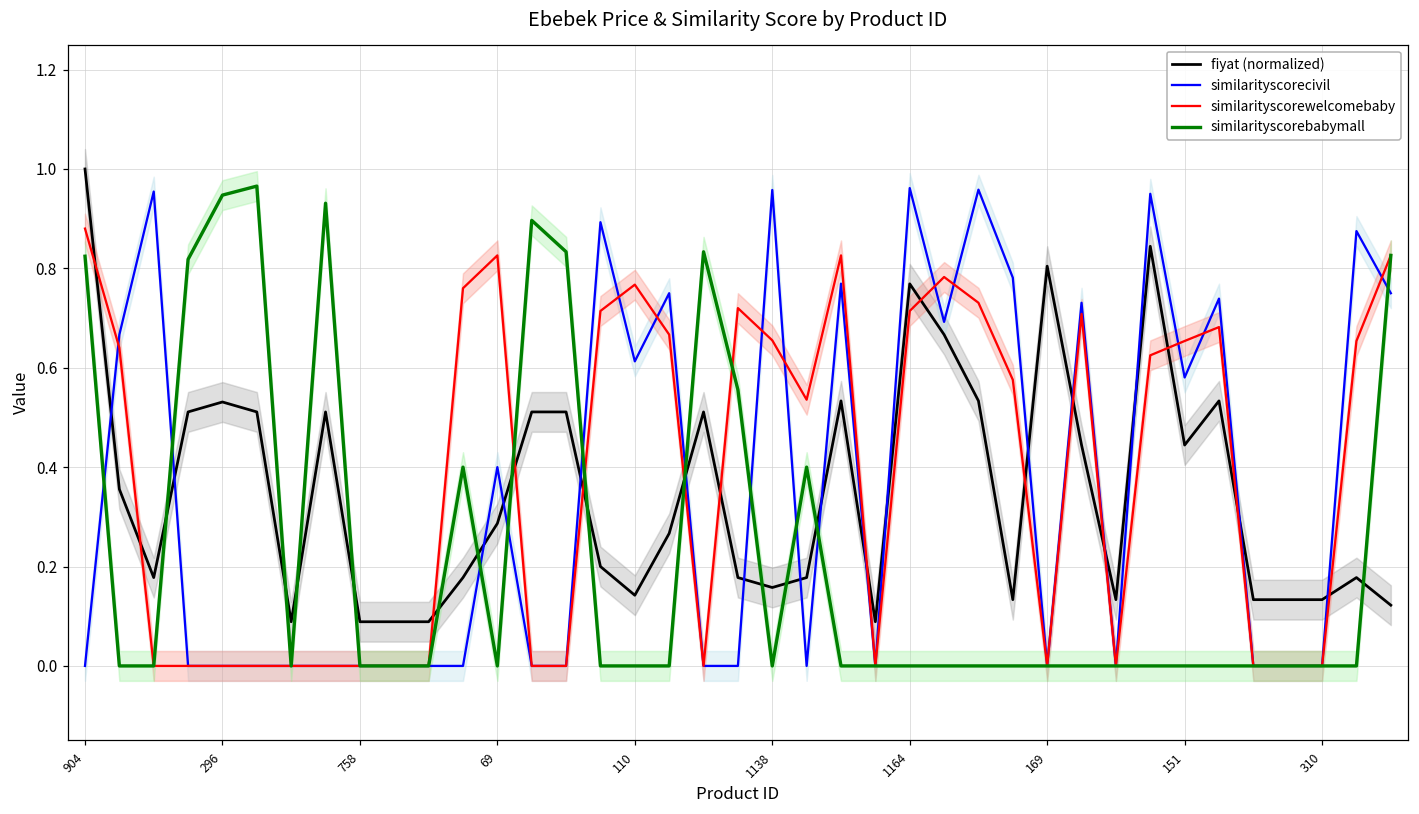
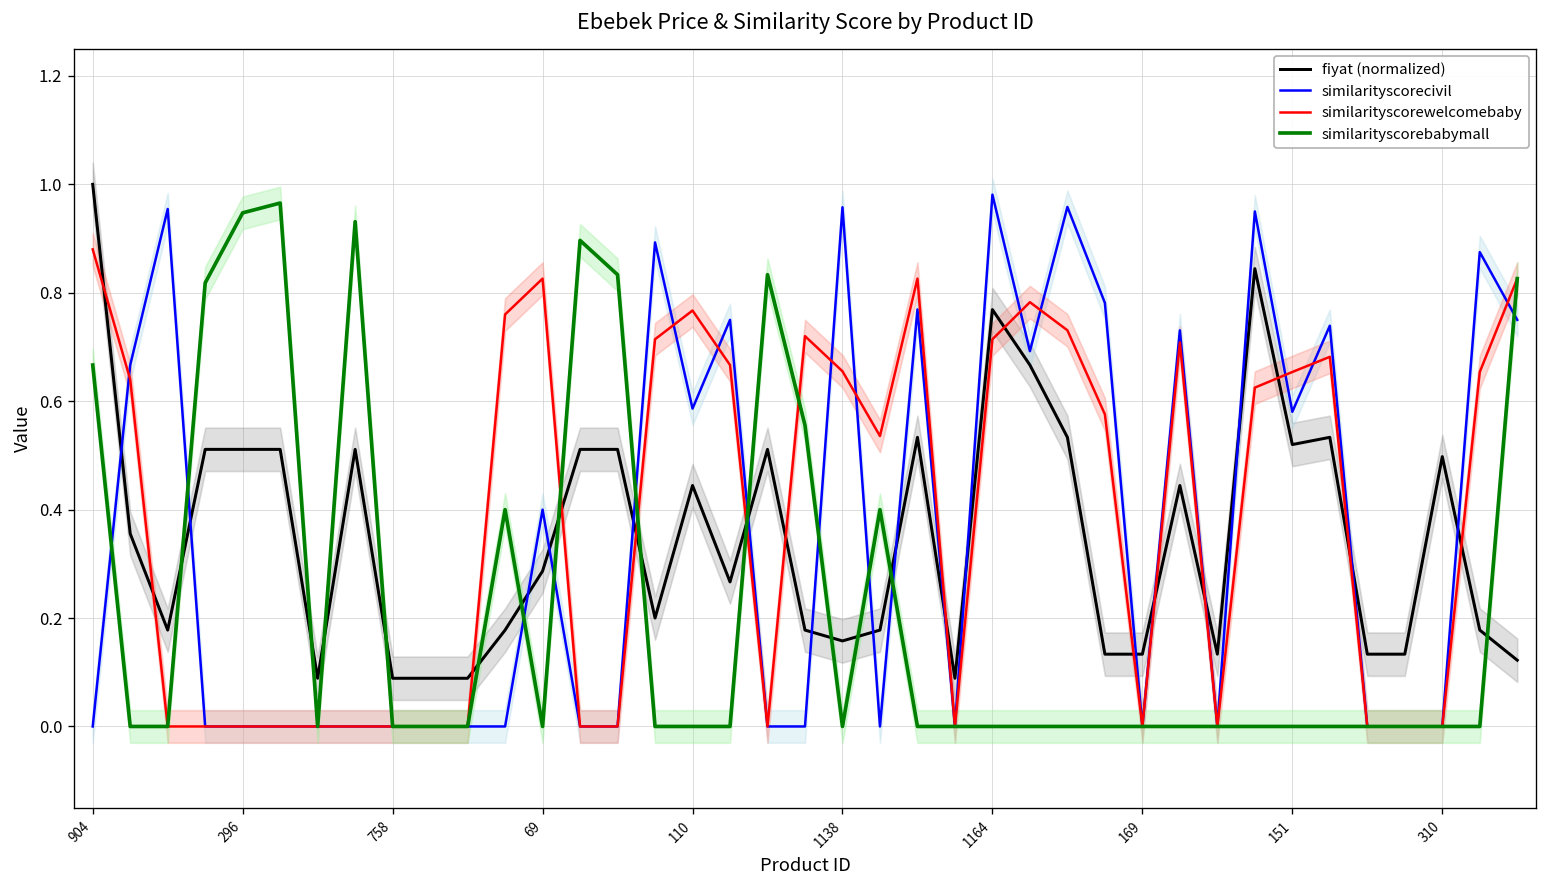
  {
    "fiyat (normalized)": {
      "904": 1.00,
-     "296": 0.53,
+     "296": 0.51,
      "758": 0.09,
      "69": 0.29,
-     "110": 0.14,
+     "110": 0.44,
      "1138": 0.16,
      "1164": 0.77,
-     "169": 0.80,
-     "151": 0.44,
-     "310": 0.13
+     "169": 0.13,
+     "151": 0.52,
+     "310": 0.50
    },
    "similarityscorecivil": {
      "904": 0.00,
      "69": 0.40,
-     "110": 0.61,
+     "110": 0.59,
      "1138": 0.96,
-     "1164": 0.96,
+     "1164": 0.98,
      "151": 0.58
    },
    "similarityscorewelcomebaby": {
      "904": 0.88,
      "69": 0.83,
      "110": 0.77,
      "1138": 0.66,
      "1164": 0.71,
      "151": 0.65
    },
    "similarityscorebabymall": {
-     "904": 0.82,
+     "904": 0.67,
      "296": 0.95,
      "69": 0.00,
      "110": 0.00,
      "1138": 0.00,
      "1164": 0.00,
      "151": 0.00
    }
  }
